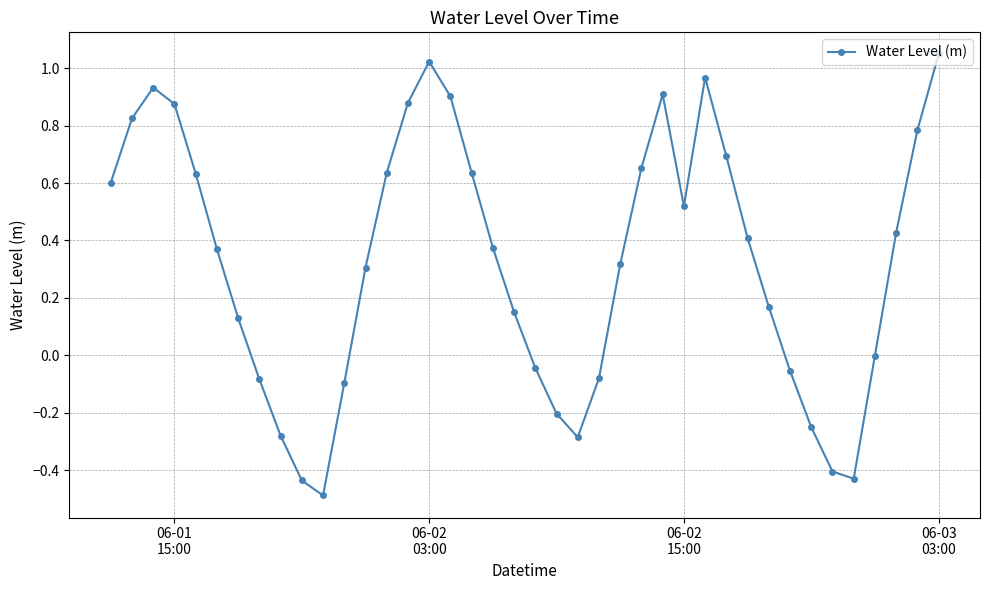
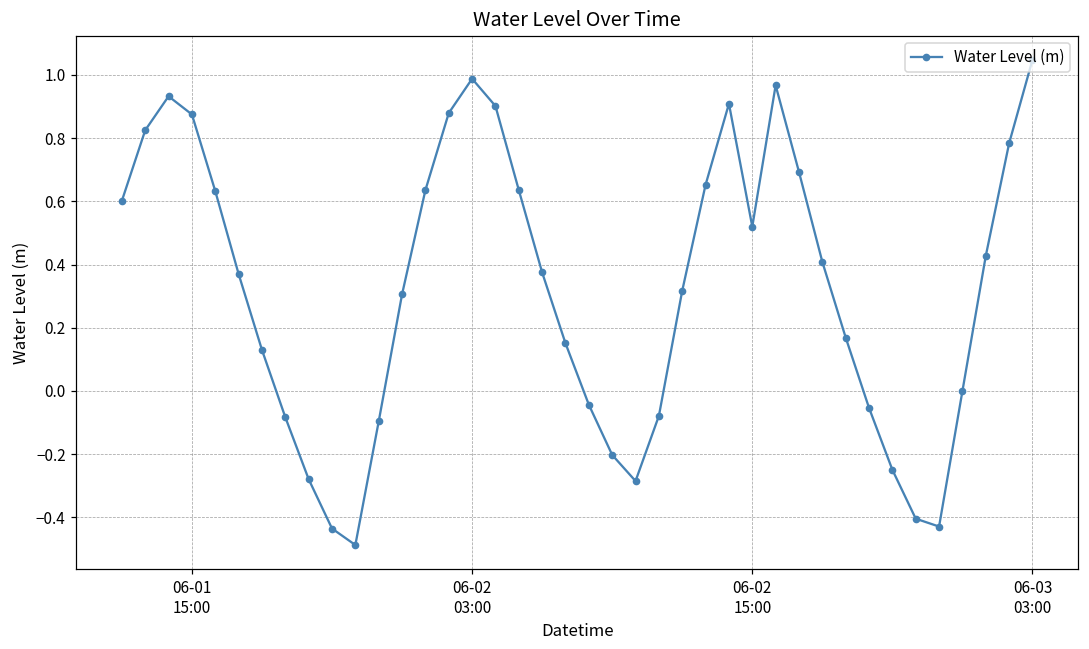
  {
    "06-01 15:00": 0.87,
-   "06-02 03:00": 1.02,
+   "06-02 03:00": 0.99,
    "06-02 15:00": 0.52
  }
